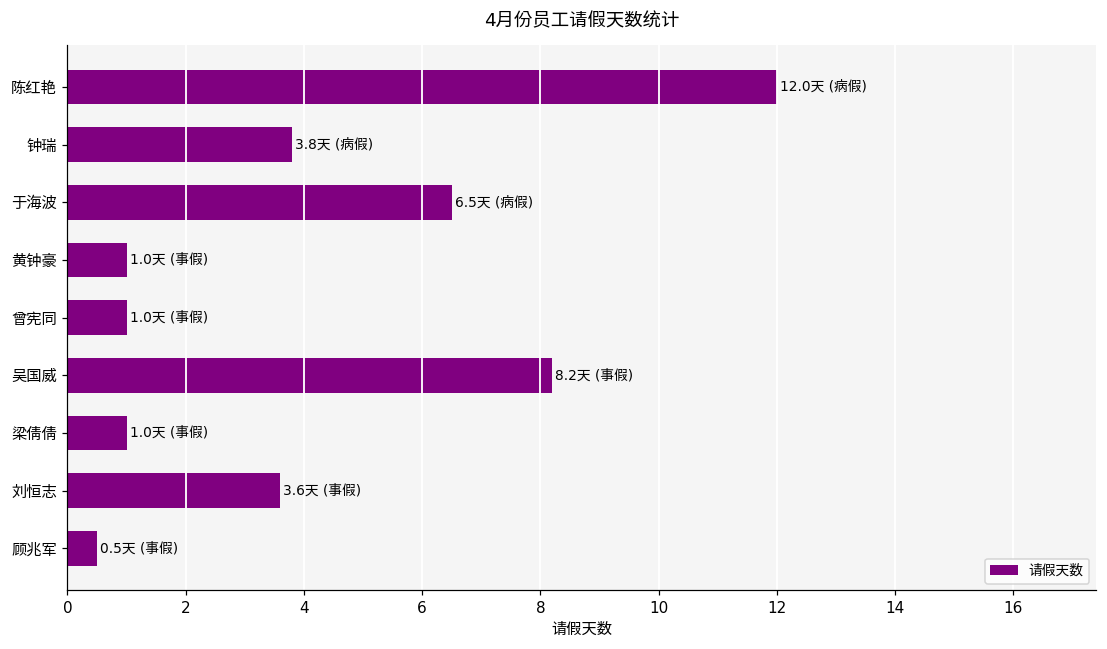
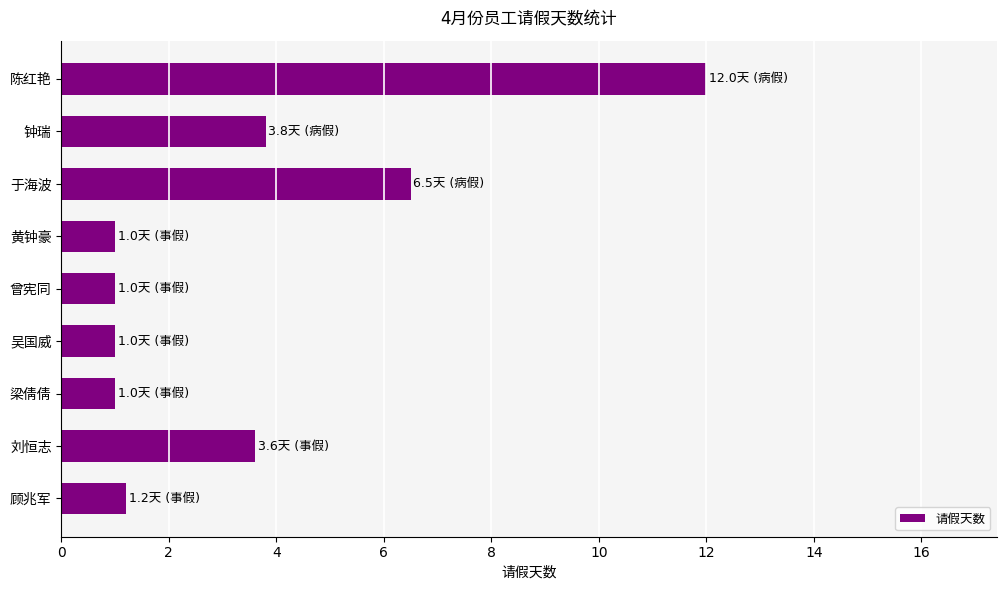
  {
    "陈红艳": "12.0天",
    "钟瑞": "3.8天",
    "于海波": "6.5天",
    "黄钟豪": "1.0天",
    "曾宪同": "1.0天",
-   "吴国威": "8.2天",
+   "吴国威": "1.0天",
    "梁倩倩": "1.0天",
    "刘恒志": "3.6天",
-   "顾兆军": "0.5天"
+   "顾兆军": "1.2天"
  }
